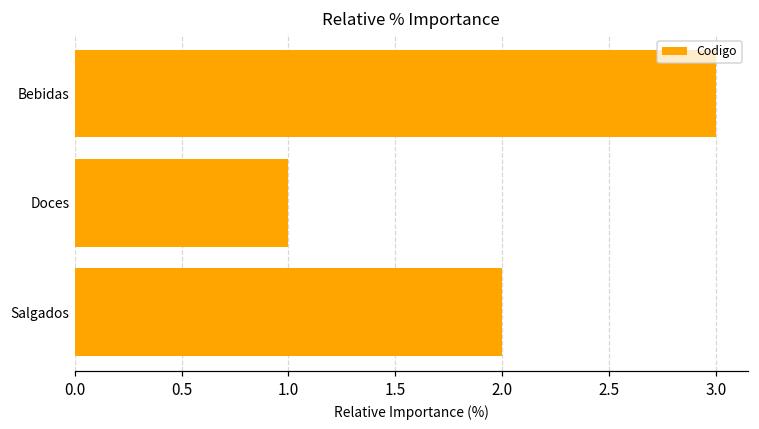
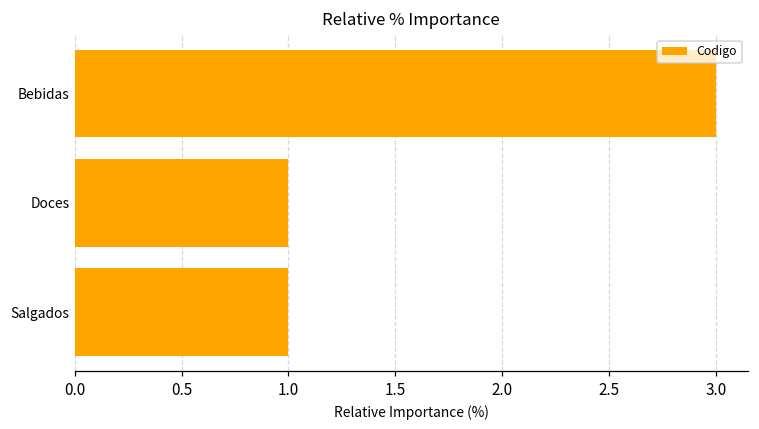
  {
    "Bebidas": 3,
    "Doces": 1,
-   "Salgados": 2
+   "Salgados": 1
  }
